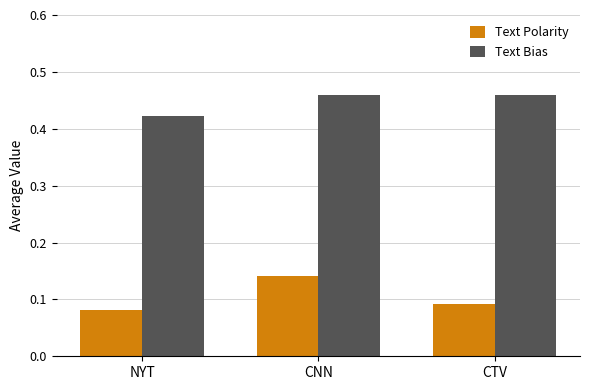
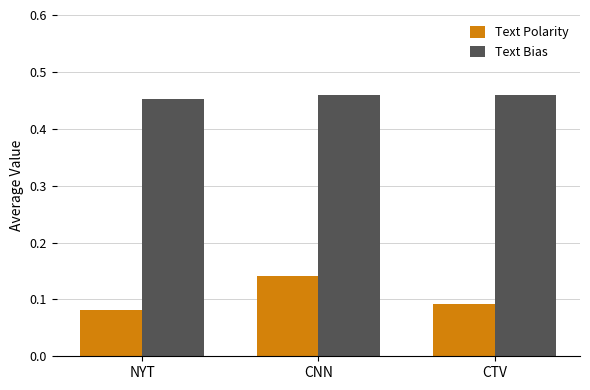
  {
    "Text Polarity": {
      "NYT": 0.08,
      "CNN": 0.14,
      "CTV": 0.09
    },
    "Text Bias": {
-     "NYT": 0.42,
+     "NYT": 0.45,
      "CNN": 0.46,
      "CTV": 0.46
    }
  }
